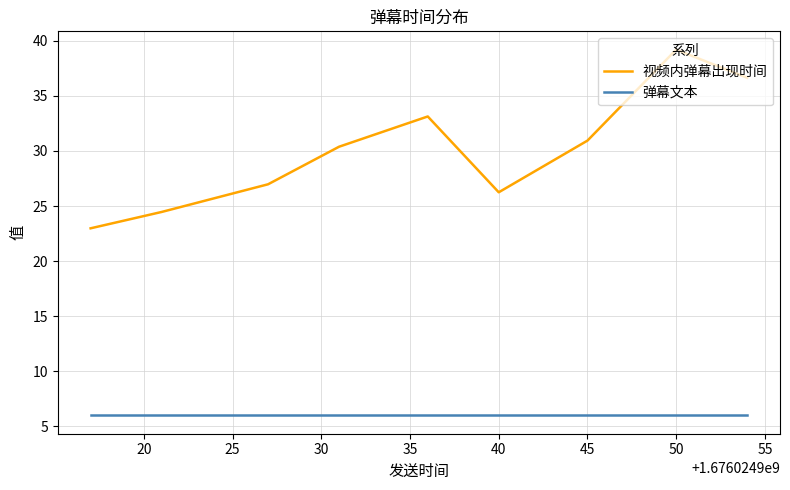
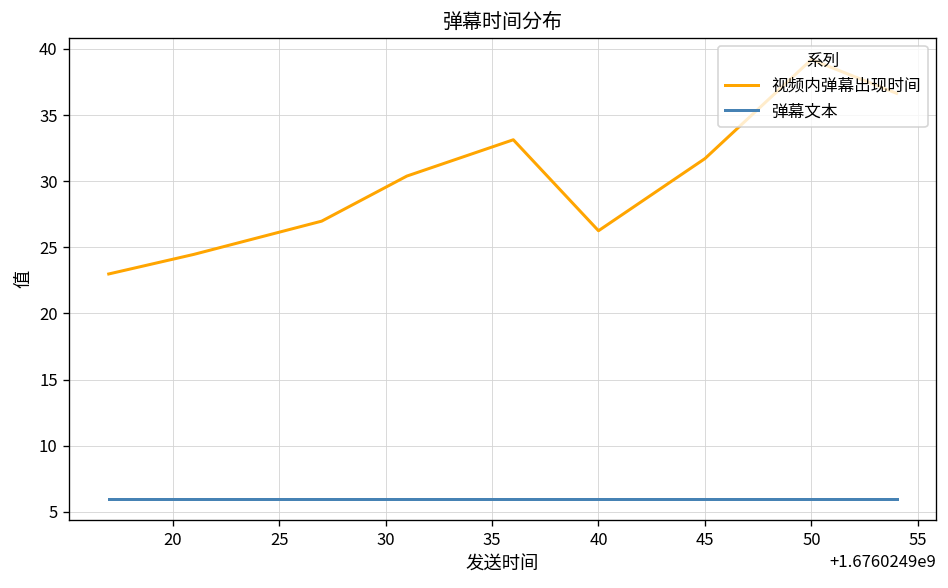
  {
    "视频内弹幕出现时间": {
      "40": 26.3,
-     "45": 30.9
+     "45": 31.7
    },
    "弹幕文本": {
      "40": 6.0,
      "45": 6.0,
      "50": 6.0
    }
  }
